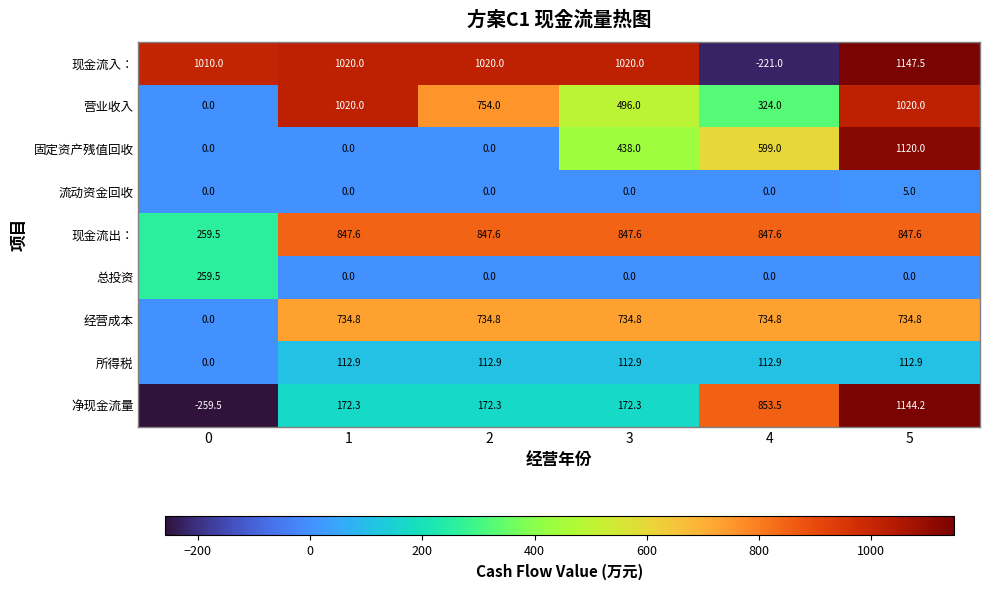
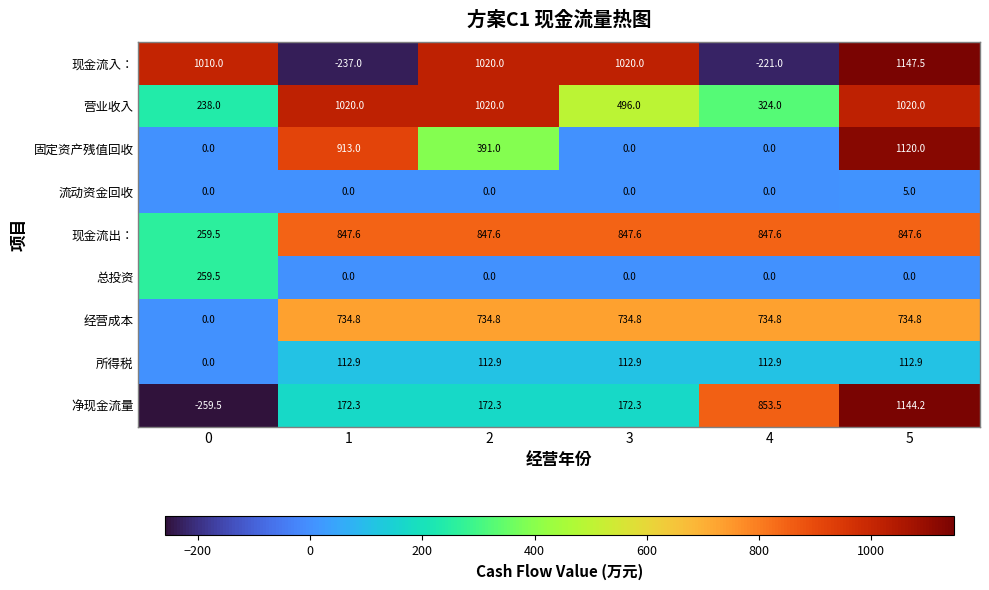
  {
    "现金流入：": {
      "0": 1010.0,
-     "1": 1020.0,
+     "1": -237.0,
      "2": 1020.0,
      "3": 1020.0,
      "4": -221.0,
      "5": 1147.5
    },
    "营业收入": {
-     "0": 0.0,
+     "0": 238.0,
      "1": 1020.0,
-     "2": 754.0,
+     "2": 1020.0,
      "3": 496.0,
      "4": 324.0,
      "5": 1020.0
    },
    "固定资产残值回收": {
      "0": 0.0,
-     "1": 0.0,
-     "2": 0.0,
-     "3": 438.0,
-     "4": 599.0,
+     "1": 913.0,
+     "2": 391.0,
+     "3": 0.0,
+     "4": 0.0,
      "5": 1120.0
    },
    "流动资金回收": {
      "0": 0.0,
      "1": 0.0,
      "2": 0.0,
      "3": 0.0,
      "4": 0.0,
      "5": 5.0
    },
    "现金流出：": {
      "0": 259.5,
      "1": 847.6,
      "2": 847.6,
      "3": 847.6,
      "4": 847.6,
      "5": 847.6
    },
    "总投资": {
      "0": 259.5,
      "1": 0.0,
      "2": 0.0,
      "3": 0.0,
      "4": 0.0,
      "5": 0.0
    },
    "经营成本": {
      "0": 0.0,
      "1": 734.8,
      "2": 734.8,
      "3": 734.8,
      "4": 734.8,
      "5": 734.8
    },
    "所得税": {
      "0": 0.0,
      "1": 112.9,
      "2": 112.9,
      "3": 112.9,
      "4": 112.9,
      "5": 112.9
    },
    "净现金流量": {
      "0": -259.5,
      "1": 172.3,
      "2": 172.3,
      "3": 172.3,
      "4": 853.5,
      "5": 1144.2
    }
  }
